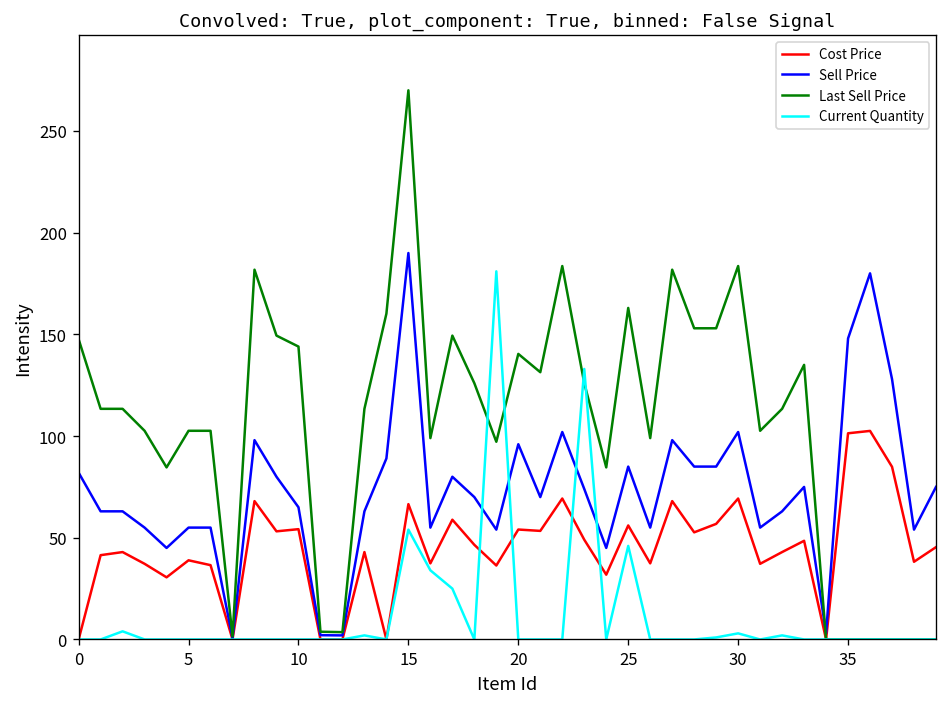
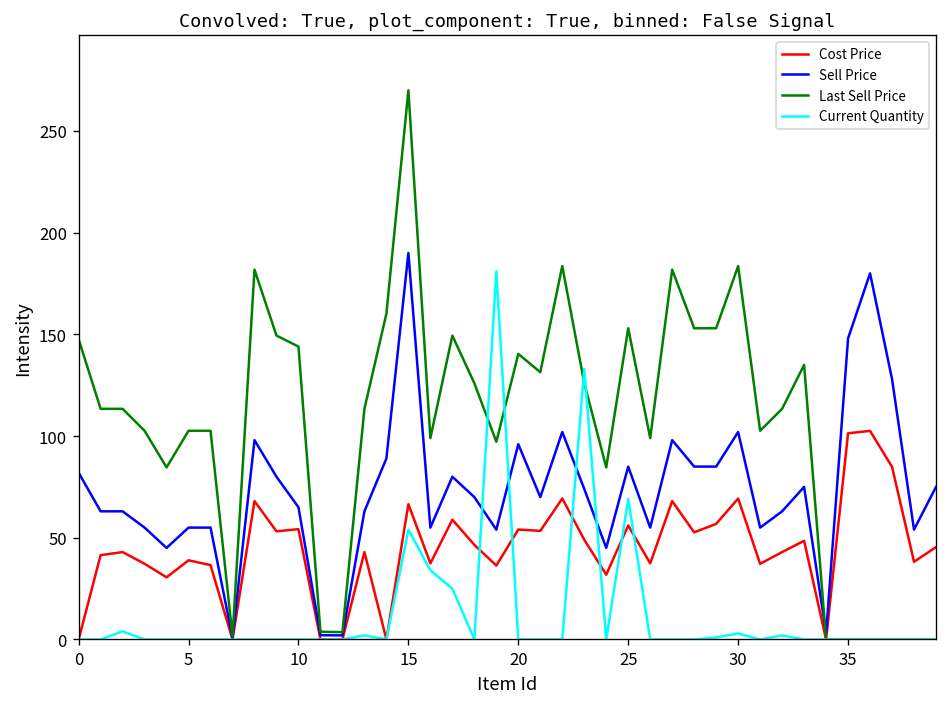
  {
    "Cost Price": {
      "5": 39,
      "10": 54,
      "15": 67,
      "20": 54,
      "25": 56,
      "30": 69,
      "35": 101
    },
    "Sell Price": {
      "0": 82,
      "5": 55,
      "10": 65,
      "15": 190,
      "20": 96,
      "25": 85,
      "30": 102,
      "35": 148
    },
    "Last Sell Price": {
      "0": 148,
      "5": 103,
      "10": 144,
      "15": 270,
      "20": 140,
-     "25": 163,
+     "25": 153,
      "30": 184
    },
    "Current Quantity": {
      "5": 0,
      "10": 0,
      "15": 54,
      "20": 0,
-     "25": 46,
+     "25": 69,
      "30": 3
    }
  }
